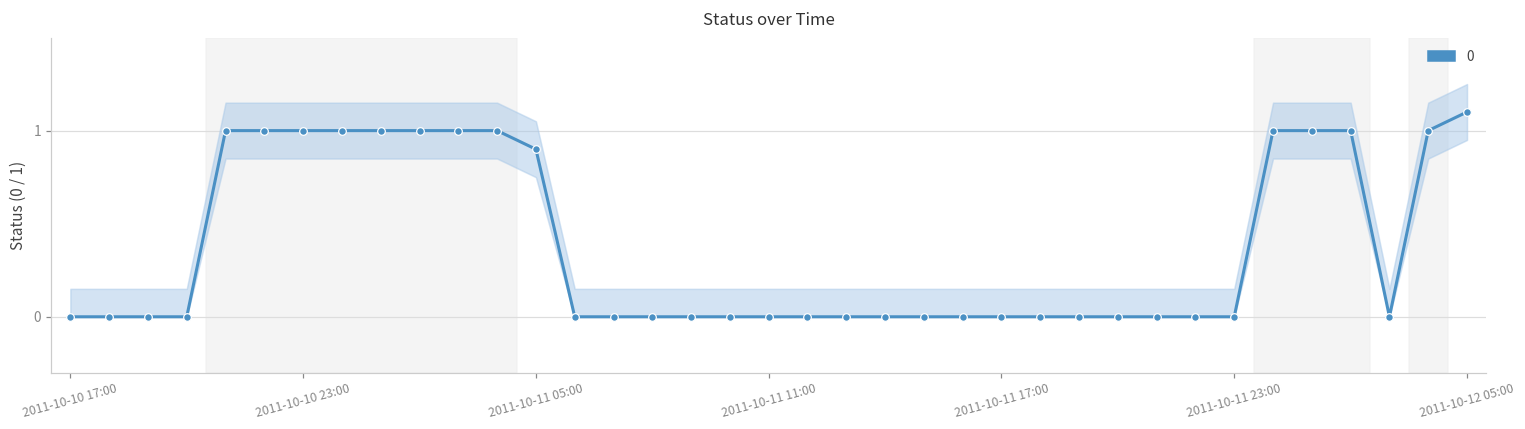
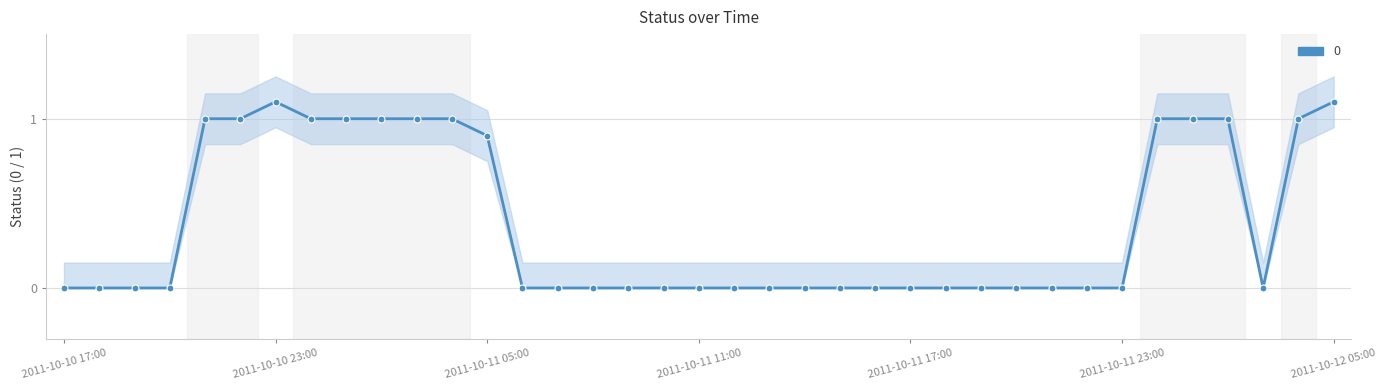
  {
    "0": {
      "2011-10-10 17:00": 0.0,
-     "2011-10-10 23:00": 1.0,
+     "2011-10-10 23:00": 1.1,
      "2011-10-11 05:00": 0.9,
      "2011-10-11 11:00": 0.0,
      "2011-10-11 17:00": 0.0,
      "2011-10-11 23:00": 0.0,
      "2011-10-12 05:00": 1.1
    }
  }
